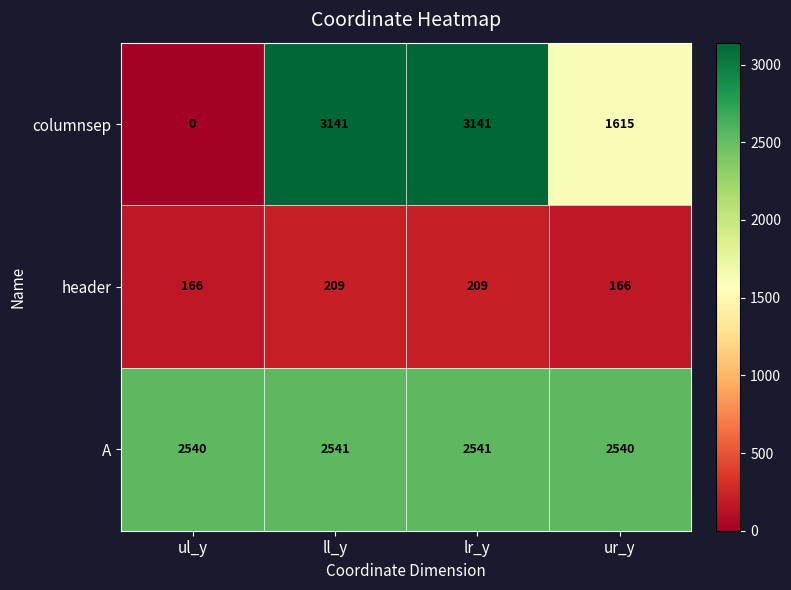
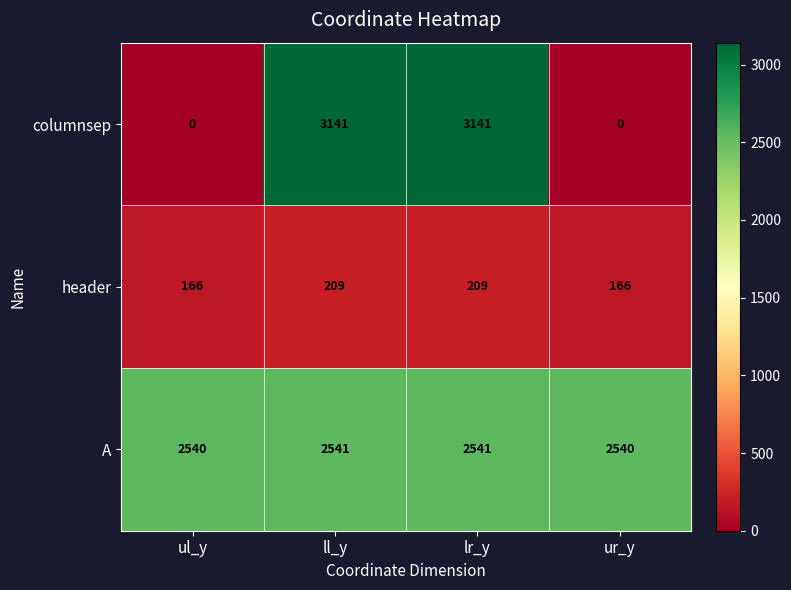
  {
    "columnsep": {
      "ul_y": 0,
      "ll_y": 3141,
      "lr_y": 3141,
-     "ur_y": 1615
+     "ur_y": 0
    },
    "header": {
      "ul_y": 166,
      "ll_y": 209,
      "lr_y": 209,
      "ur_y": 166
    },
    "A": {
      "ul_y": 2540,
      "ll_y": 2541,
      "lr_y": 2541,
      "ur_y": 2540
    }
  }
